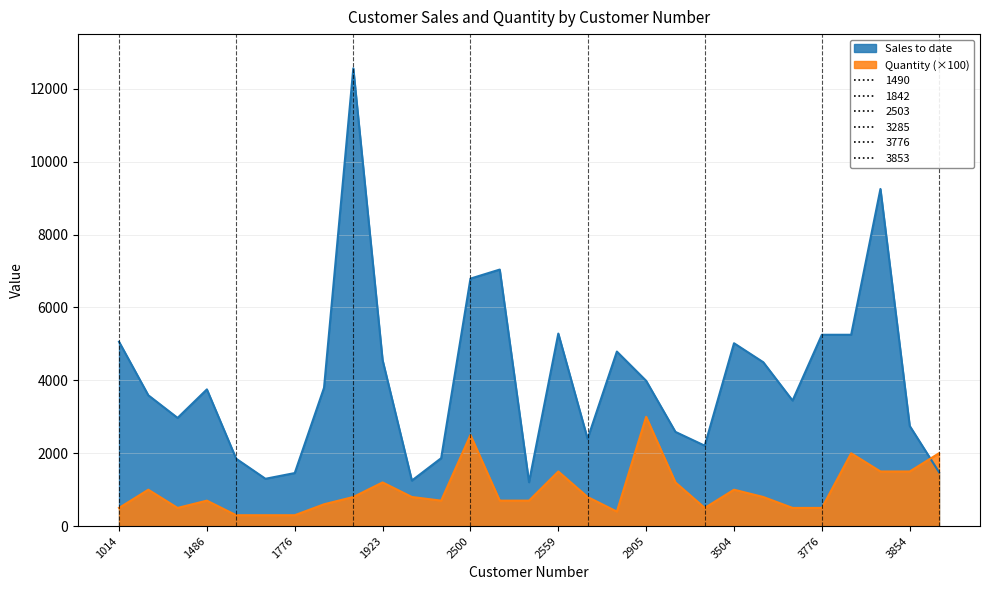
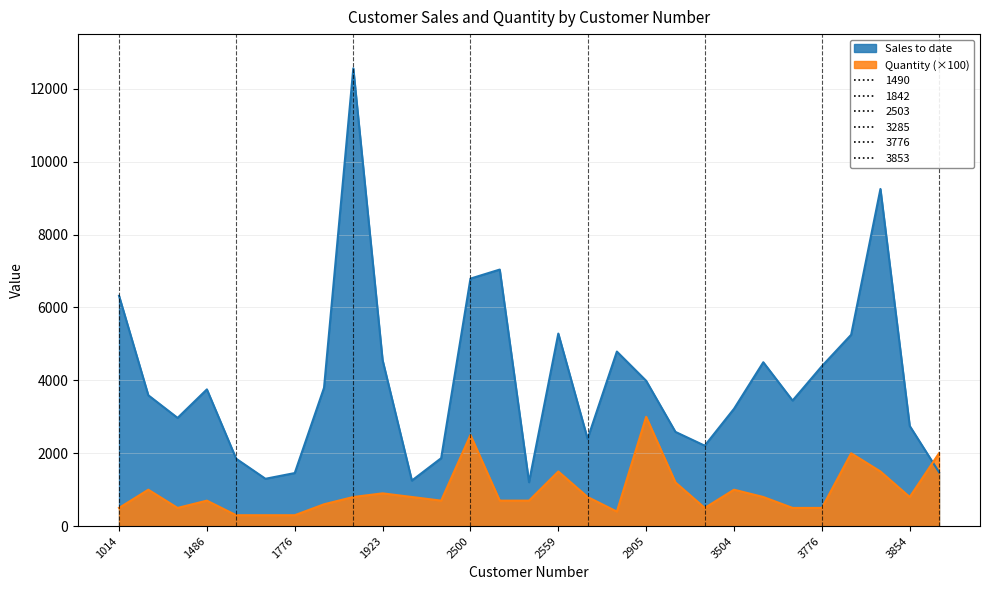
  {
    "Sales to date": {
-     "1014": 5100,
+     "1014": 6300,
      "1486": 3800,
      "1776": 1500,
      "1923": 4600,
      "2500": 6800,
      "2559": 5300,
      "2905": 4000,
-     "3504": 5000,
-     "3776": 5300,
+     "3504": 3200,
+     "3776": 4400,
      "3854": 2800
    },
    "Quantity (×100)": {
      "1014": 500,
      "1486": 700,
      "1776": 300,
-     "1923": 1200,
+     "1923": 900,
      "2500": 2500,
      "2559": 1500,
      "2905": 3000,
      "3504": 1000,
      "3776": 500,
-     "3854": 1500
+     "3854": 800
    }
  }
